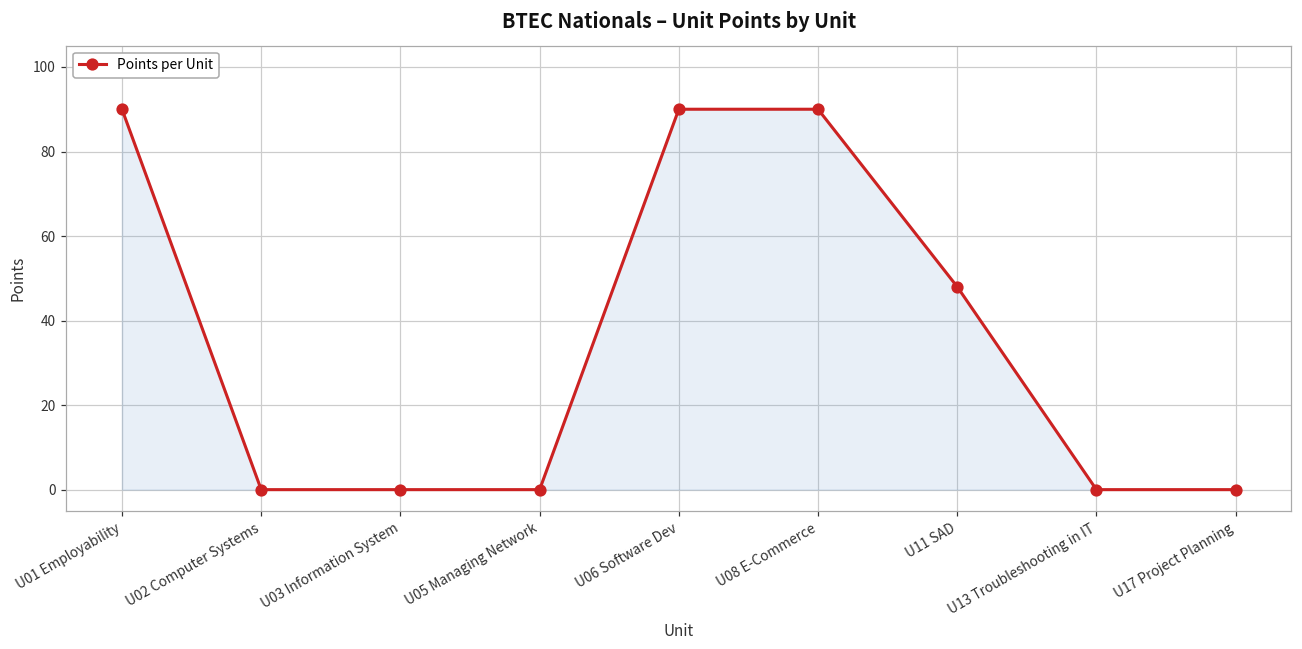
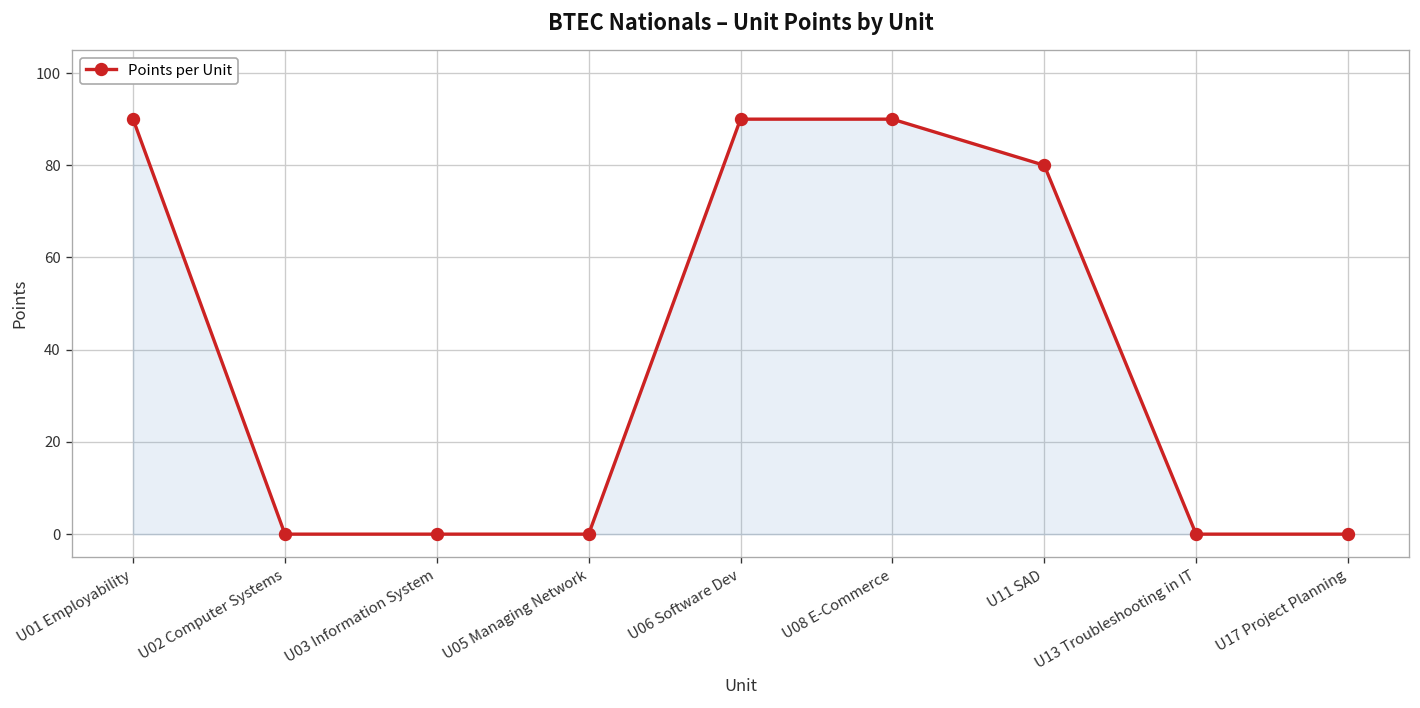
  {
    "U01 Employability": 90,
    "U02 Computer Systems": 0,
    "U03 Information System": 0,
    "U05 Managing Network": 0,
    "U06 Software Dev": 90,
    "U08 E-Commerce": 90,
-   "U11 SAD": 48,
+   "U11 SAD": 80,
    "U13 Troubleshooting in IT": 0,
    "U17 Project Planning": 0
  }
